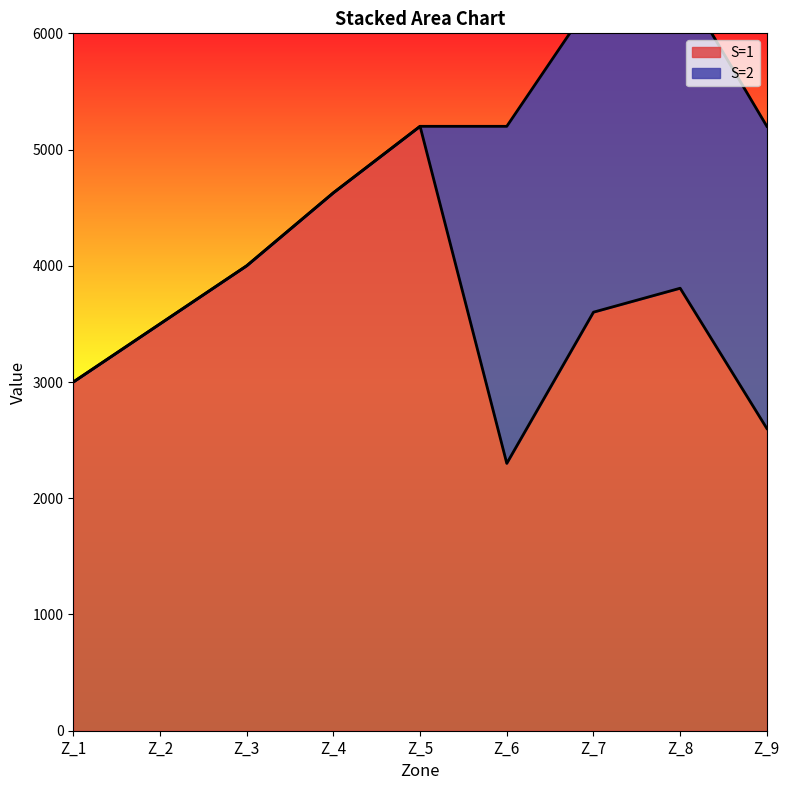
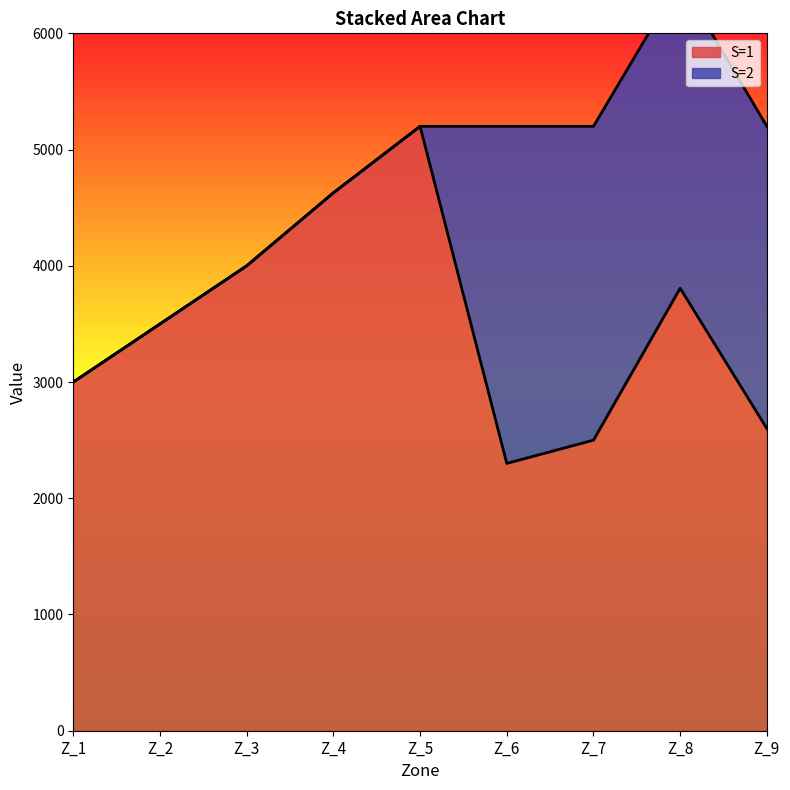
  {
    "S=1": {
      "Z_6": 2300,
-     "Z_7": 3600,
+     "Z_7": 2500,
      "Z_8": 3810,
      "Z_9": 2600
    },
    "S=2": {
      "Z_6": 2900,
      "Z_9": 2600
    }
  }
